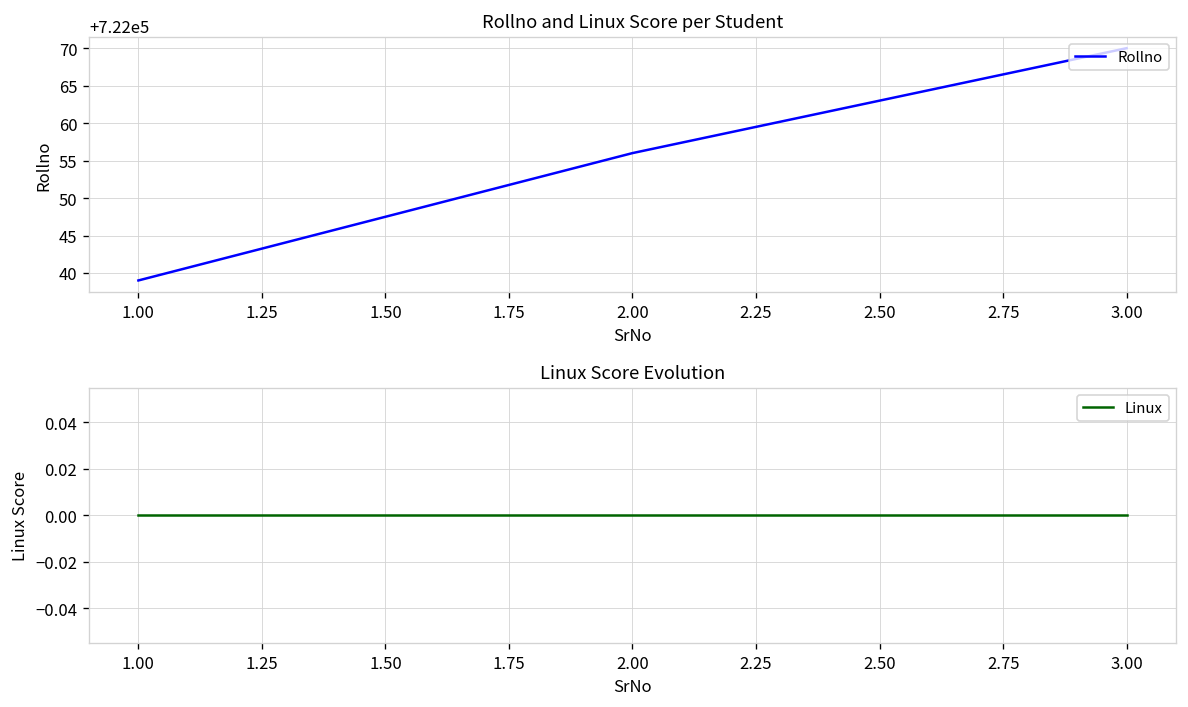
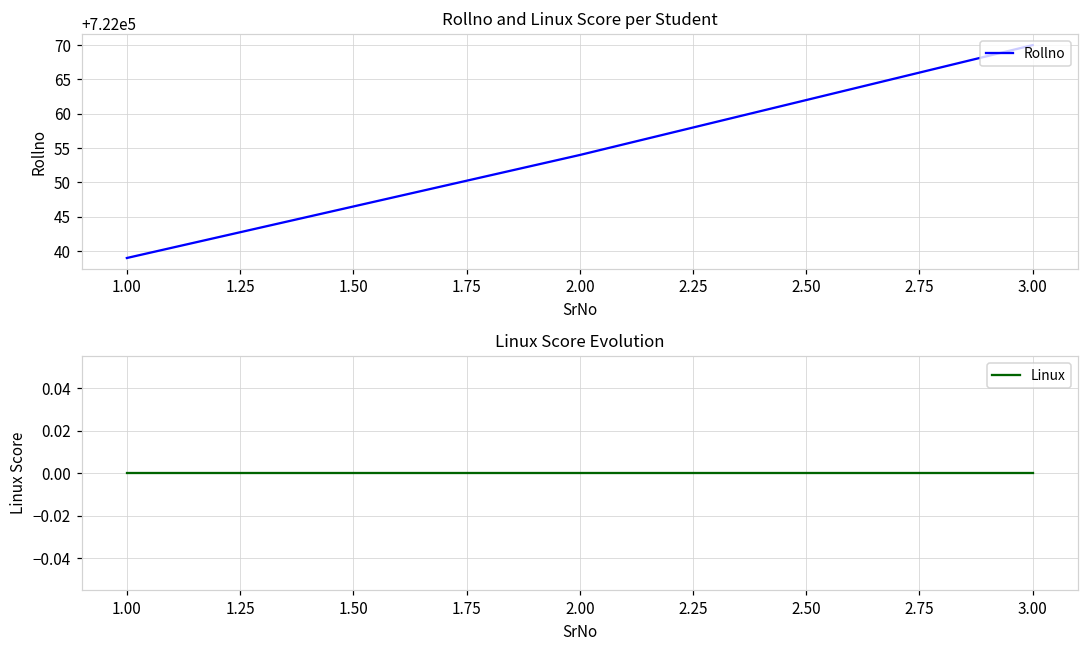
  {
    "Rollno and Linux Score per Student": {
      "1.00": 722039,
-     "2.00": 722056
+     "2.00": 722054
    },
    "Linux Score Evolution": {
      "1.00": 0.000,
      "2.00": 0.000,
      "3.00": 0.000
    }
  }
